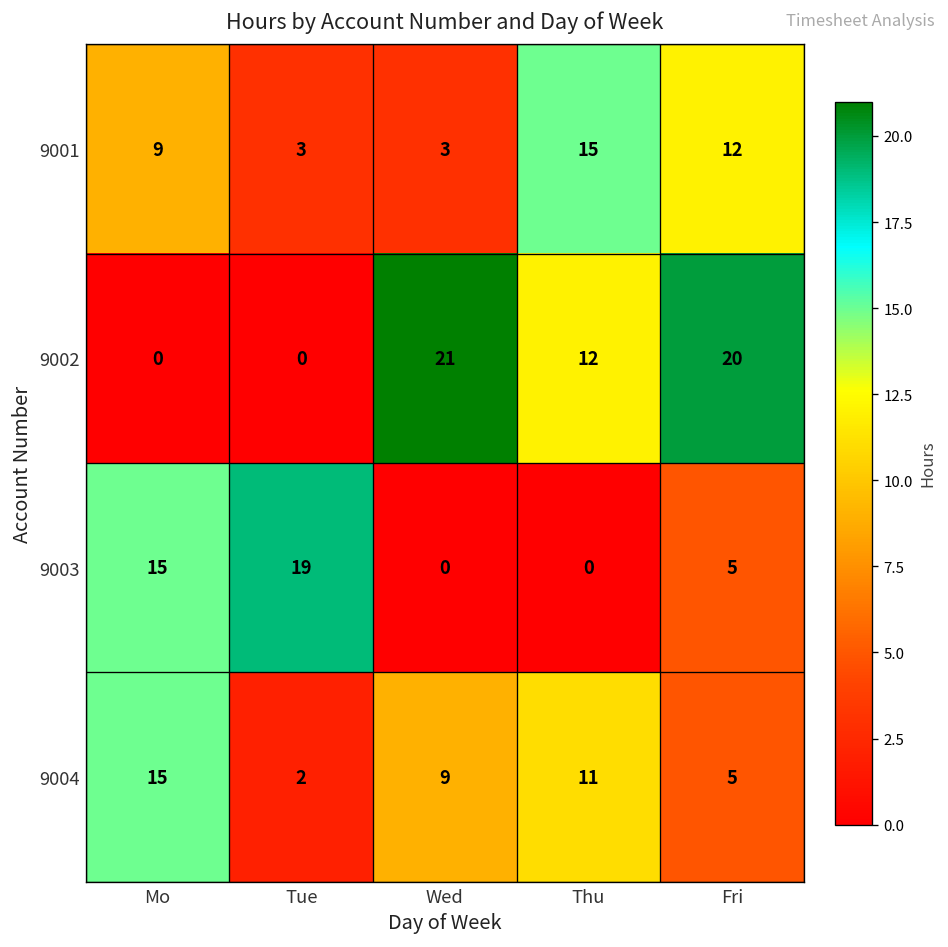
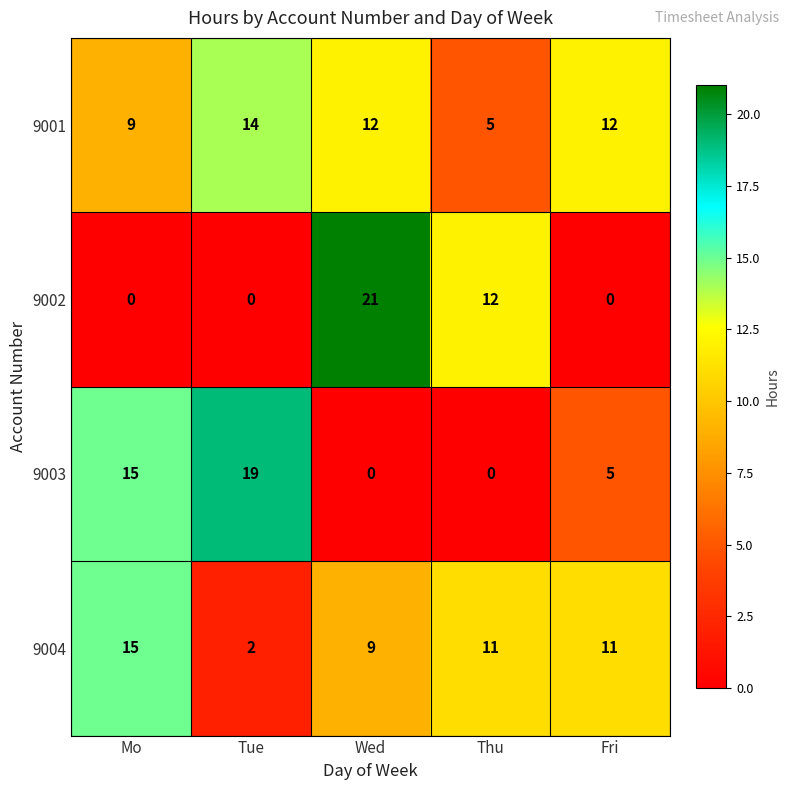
  {
    "9001": {
      "Mo": 9,
-     "Tue": 3,
-     "Wed": 3,
-     "Thu": 15,
+     "Tue": 14,
+     "Wed": 12,
+     "Thu": 5,
      "Fri": 12
    },
    "9002": {
      "Mo": 0,
      "Tue": 0,
      "Wed": 21,
      "Thu": 12,
-     "Fri": 20
+     "Fri": 0
    },
    "9003": {
      "Mo": 15,
      "Tue": 19,
      "Wed": 0,
      "Thu": 0,
      "Fri": 5
    },
    "9004": {
      "Mo": 15,
      "Tue": 2,
      "Wed": 9,
      "Thu": 11,
-     "Fri": 5
+     "Fri": 11
    }
  }
